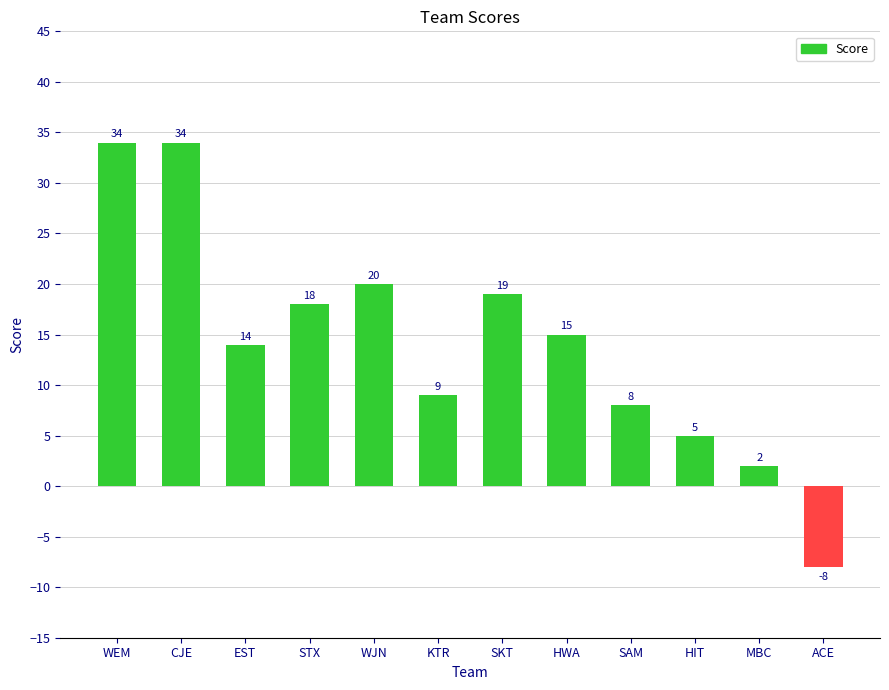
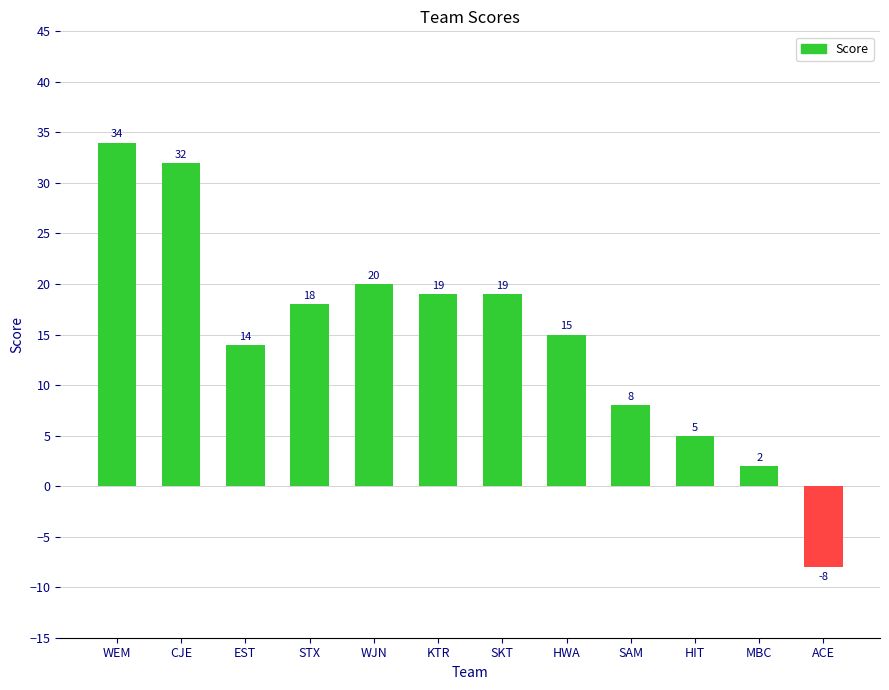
  {
    "WEM": 34,
-   "CJE": 34,
+   "CJE": 32,
    "EST": 14,
    "STX": 18,
    "WJN": 20,
-   "KTR": 9,
+   "KTR": 19,
    "SKT": 19,
    "HWA": 15,
    "SAM": 8,
    "HIT": 5,
    "MBC": 2,
    "ACE": -8
  }
